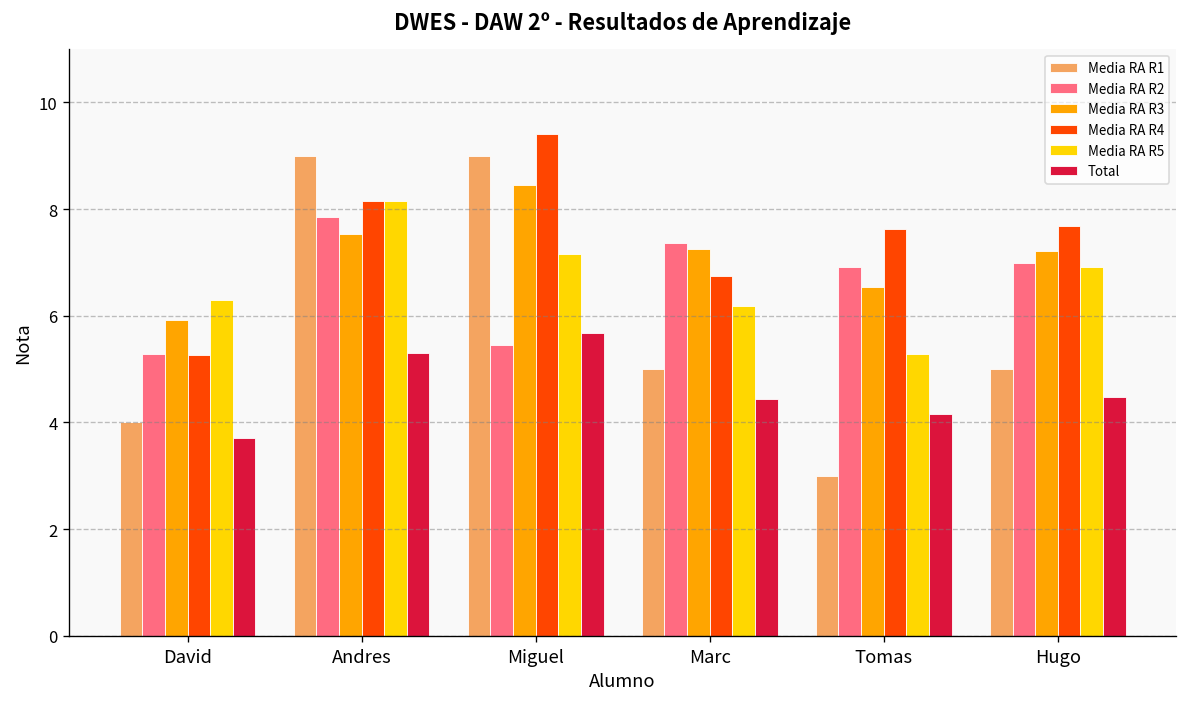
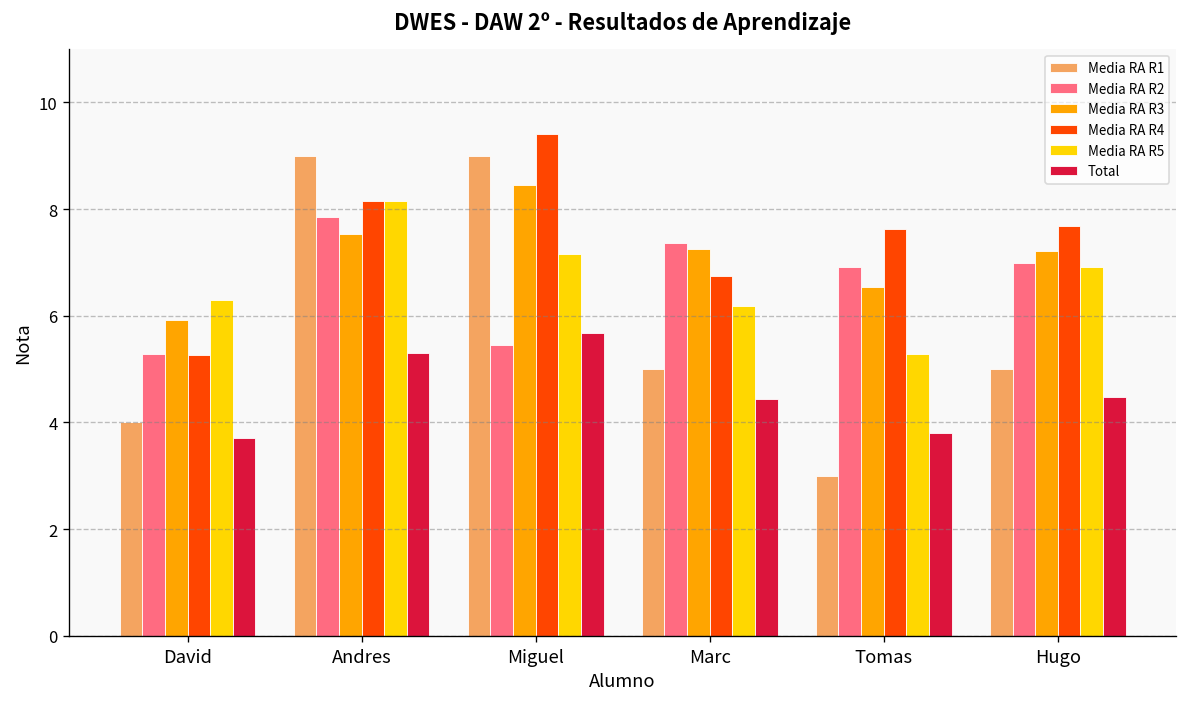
  {
    "Media RA R1": {
      "David": 4.0,
      "Andres": 9.0,
      "Miguel": 9.0,
      "Marc": 5.0,
      "Tomas": 3.0,
      "Hugo": 5.0
    },
    "Media RA R2": {
      "David": 5.3,
      "Andres": 7.9,
      "Miguel": 5.5,
      "Marc": 7.4,
      "Tomas": 6.9,
      "Hugo": 7.0
    },
    "Media RA R4": {
      "David": 5.3,
      "Andres": 8.2,
      "Miguel": 9.4,
      "Marc": 6.7,
      "Tomas": 7.6,
      "Hugo": 7.7
    },
    "Total": {
      "David": 3.7,
      "Andres": 5.3,
      "Miguel": 5.7,
      "Marc": 4.4,
-     "Tomas": 4.2,
+     "Tomas": 3.8,
      "Hugo": 4.5
    }
  }
